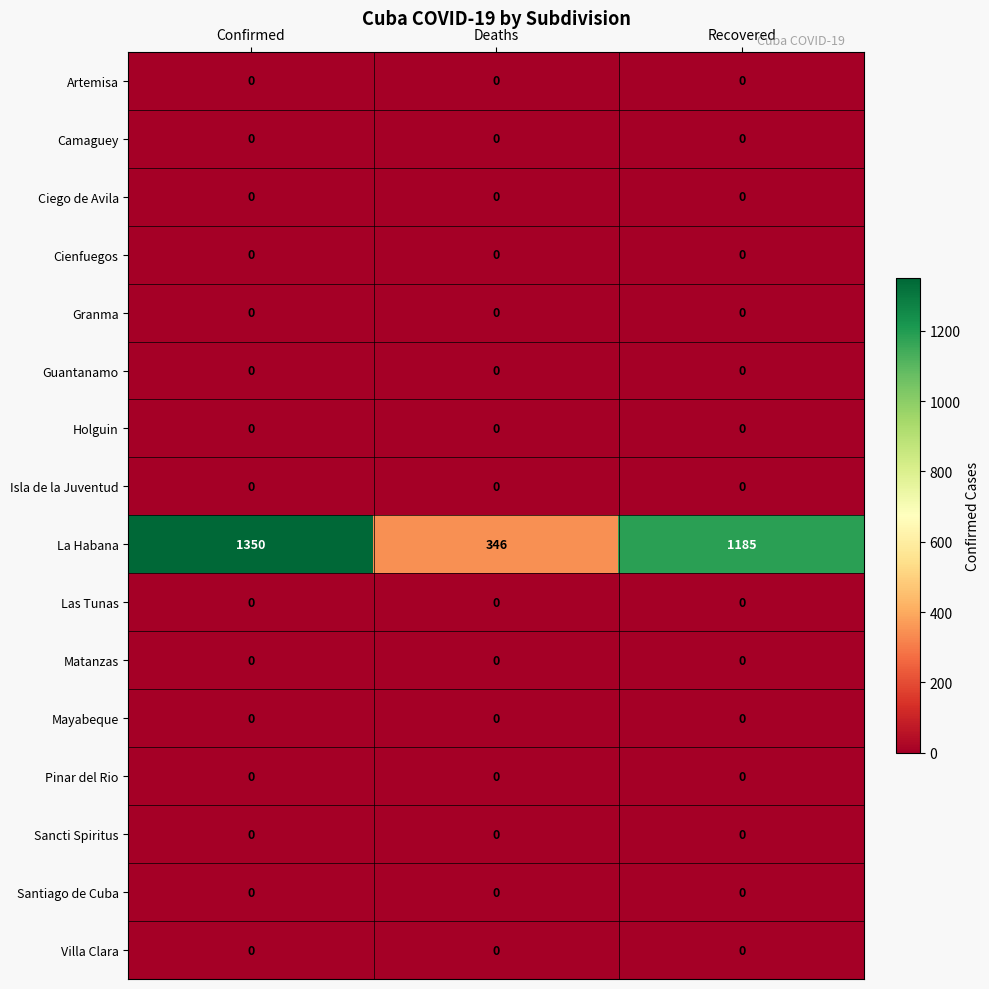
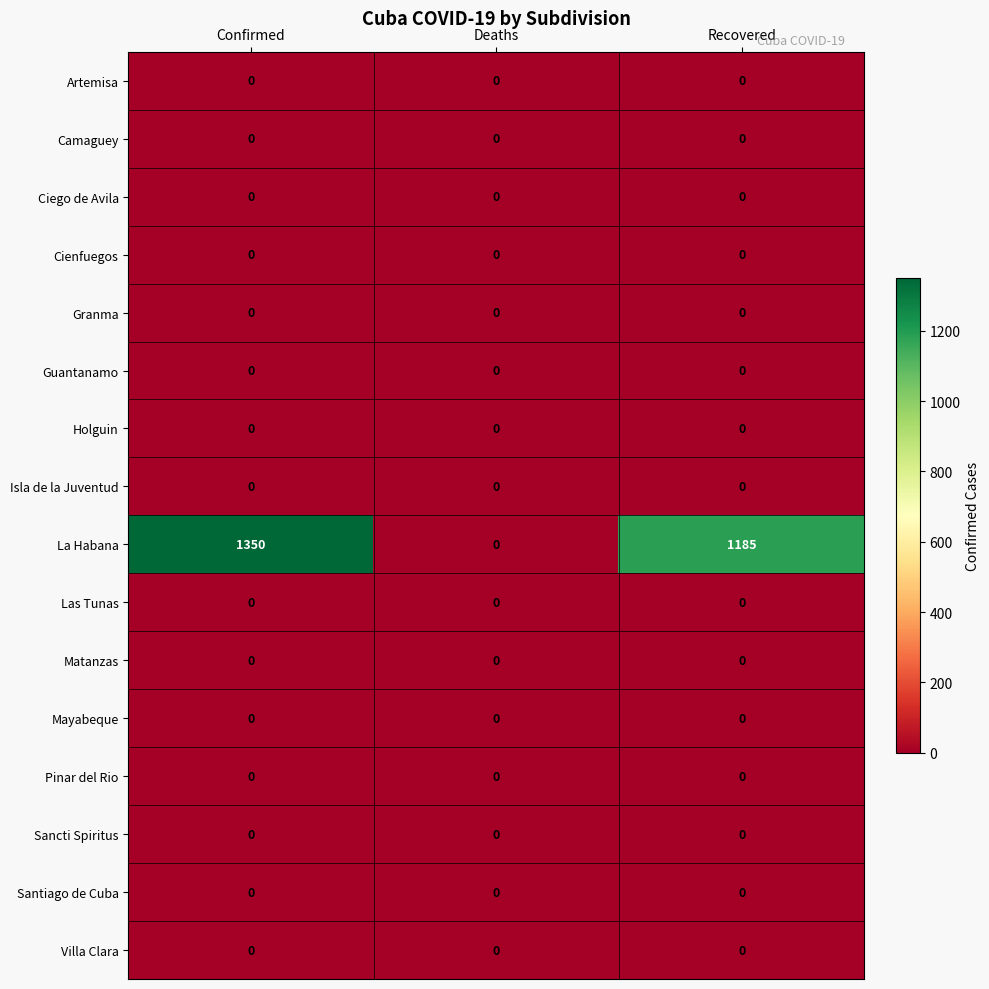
  {
    "Artemisa": {
      "Confirmed": 0,
      "Deaths": 0,
      "Recovered": 0
    },
    "Camaguey": {
      "Confirmed": 0,
      "Deaths": 0,
      "Recovered": 0
    },
    "Ciego de Avila": {
      "Confirmed": 0,
      "Deaths": 0,
      "Recovered": 0
    },
    "Cienfuegos": {
      "Confirmed": 0,
      "Deaths": 0,
      "Recovered": 0
    },
    "Granma": {
      "Confirmed": 0,
      "Deaths": 0,
      "Recovered": 0
    },
    "Guantanamo": {
      "Confirmed": 0,
      "Deaths": 0,
      "Recovered": 0
    },
    "Holguin": {
      "Confirmed": 0,
      "Deaths": 0,
      "Recovered": 0
    },
    "Isla de la Juventud": {
      "Confirmed": 0,
      "Deaths": 0,
      "Recovered": 0
    },
    "La Habana": {
      "Confirmed": 1350,
-     "Deaths": 346,
+     "Deaths": 0,
      "Recovered": 1185
    },
    "Las Tunas": {
      "Confirmed": 0,
      "Deaths": 0,
      "Recovered": 0
    },
    "Matanzas": {
      "Confirmed": 0,
      "Deaths": 0,
      "Recovered": 0
    },
    "Mayabeque": {
      "Confirmed": 0,
      "Deaths": 0,
      "Recovered": 0
    },
    "Pinar del Rio": {
      "Confirmed": 0,
      "Deaths": 0,
      "Recovered": 0
    },
    "Sancti Spiritus": {
      "Confirmed": 0,
      "Deaths": 0,
      "Recovered": 0
    },
    "Santiago de Cuba": {
      "Confirmed": 0,
      "Deaths": 0,
      "Recovered": 0
    },
    "Villa Clara": {
      "Confirmed": 0,
      "Deaths": 0,
      "Recovered": 0
    }
  }
